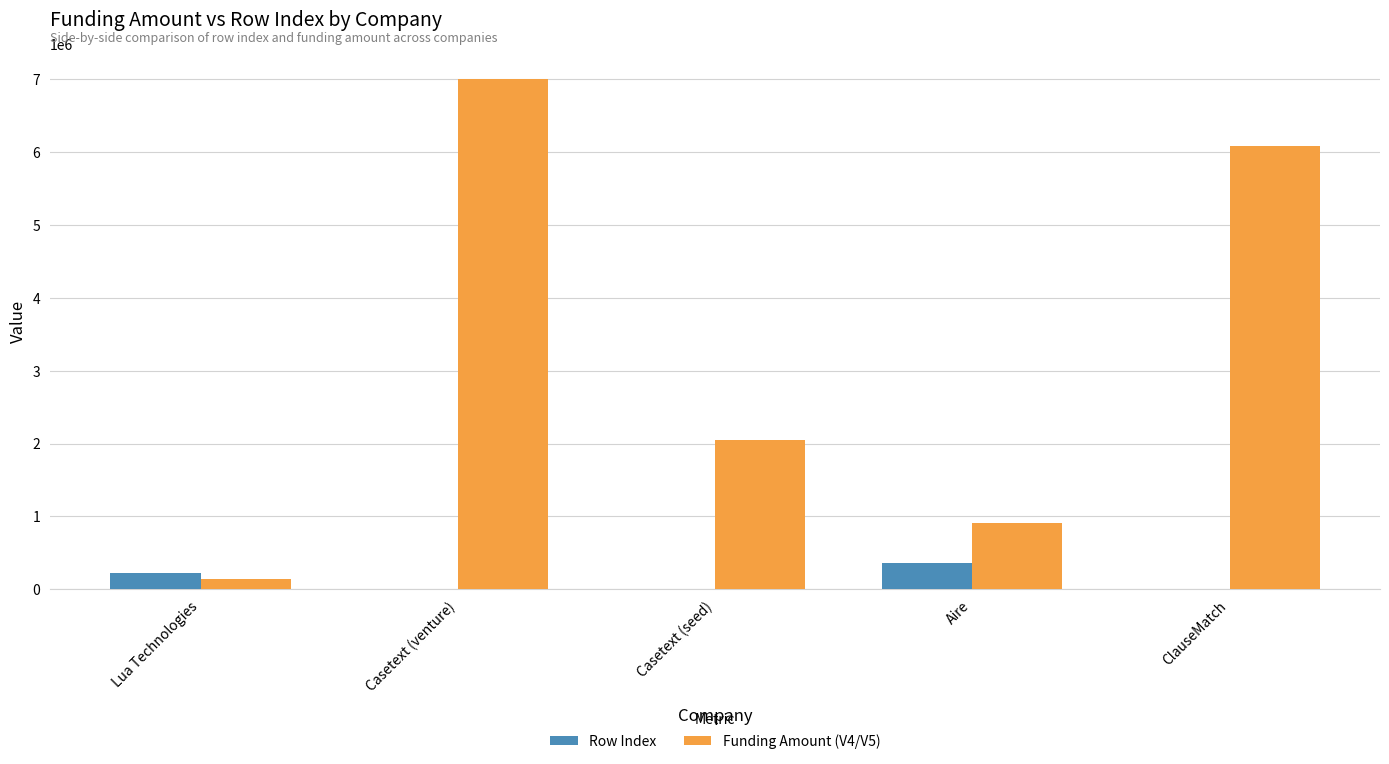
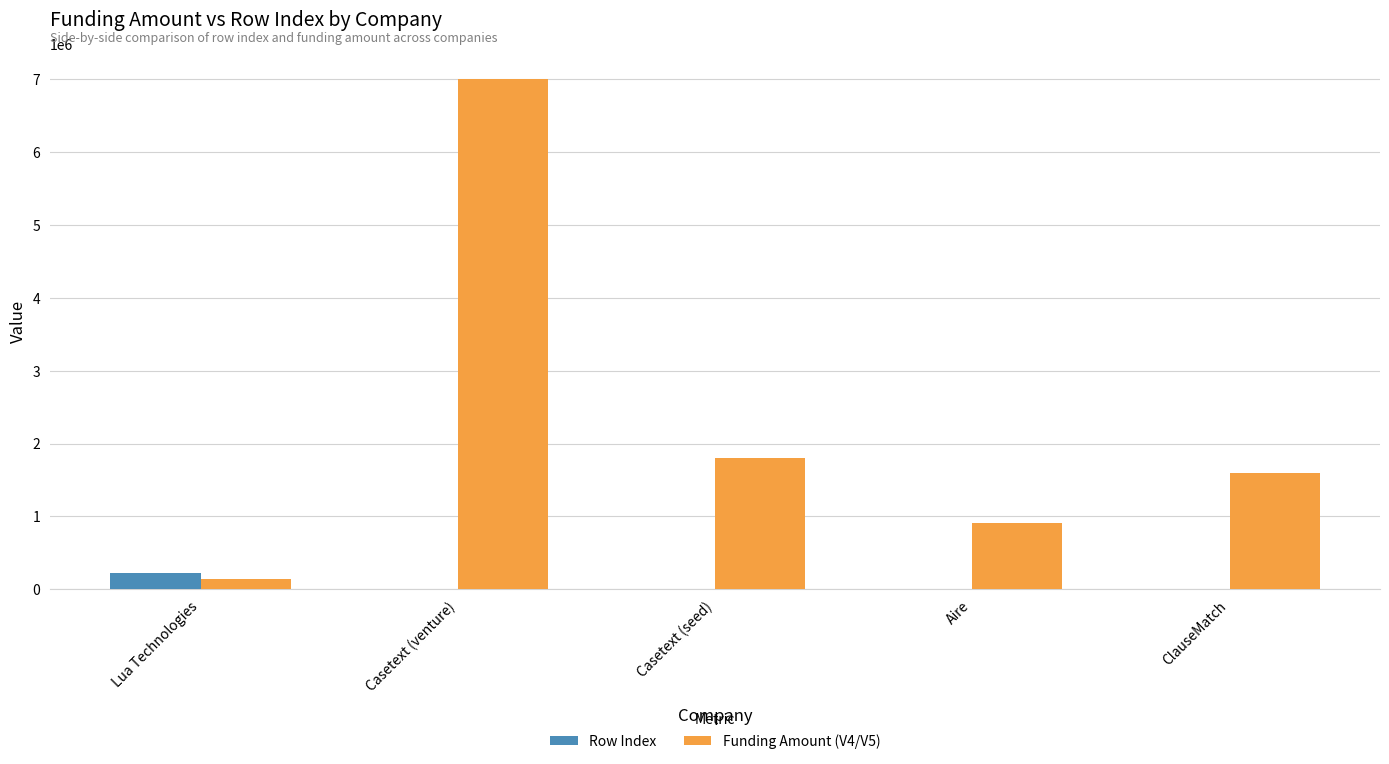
  {
    "Row Index": {
      "Lua Technologies": 200000,
-     "Aire": 400000
+     "Aire": 0
    },
    "Funding Amount (V4/V5)": {
      "Lua Technologies": 100000,
      "Casetext (venture)": 7000000,
-     "Casetext (seed)": 2000000,
+     "Casetext (seed)": 1800000,
      "Aire": 900000,
-     "ClauseMatch": 6100000
+     "ClauseMatch": 1600000
    }
  }
